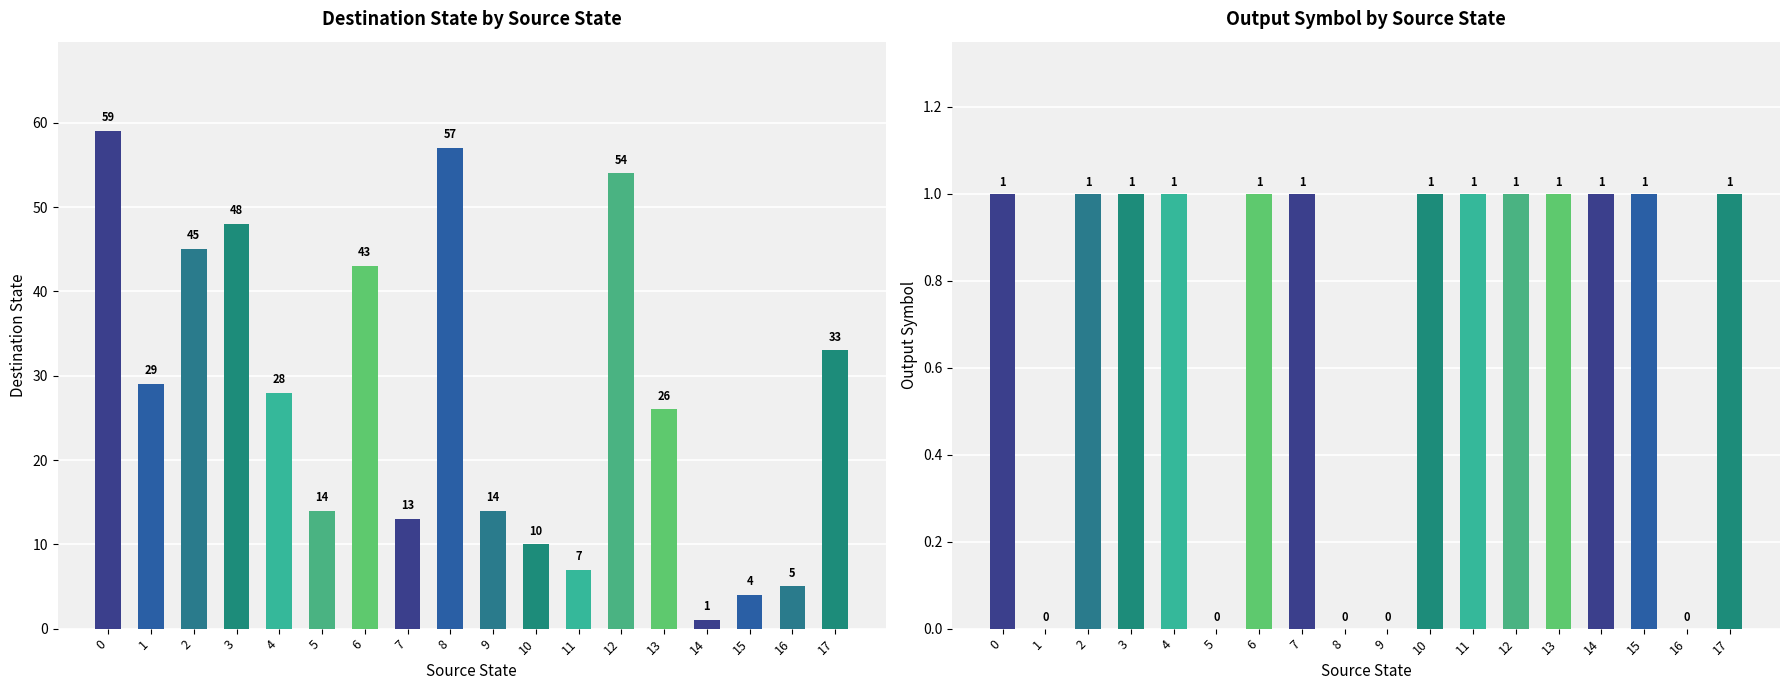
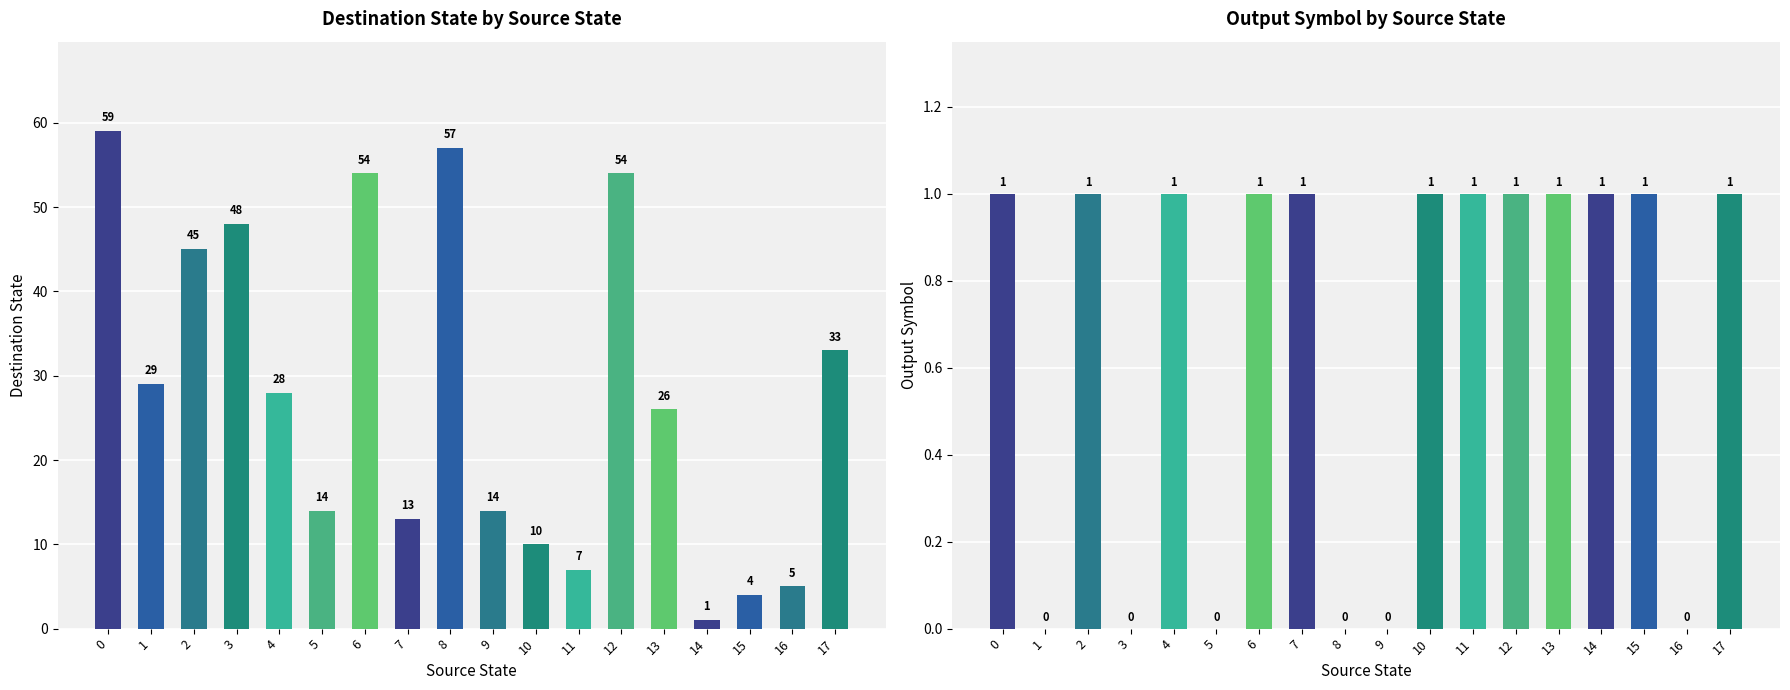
  {
    "Destination State by Source State": {
      "0": 59,
      "1": 29,
      "2": 45,
      "3": 48,
      "4": 28,
      "5": 14,
-     "6": 43,
+     "6": 54,
      "7": 13,
      "8": 57,
      "9": 14,
      "10": 10,
      "11": 7,
      "12": 54,
      "13": 26,
      "14": 1,
      "15": 4,
      "16": 5,
      "17": 33
    },
    "Output Symbol by Source State": {
      "0": 1,
      "1": 0,
      "2": 1,
-     "3": 1,
+     "3": 0,
      "4": 1,
      "5": 0,
      "6": 1,
      "7": 1,
      "8": 0,
      "9": 0,
      "10": 1,
      "11": 1,
      "12": 1,
      "13": 1,
      "14": 1,
      "15": 1,
      "16": 0,
      "17": 1
    }
  }
